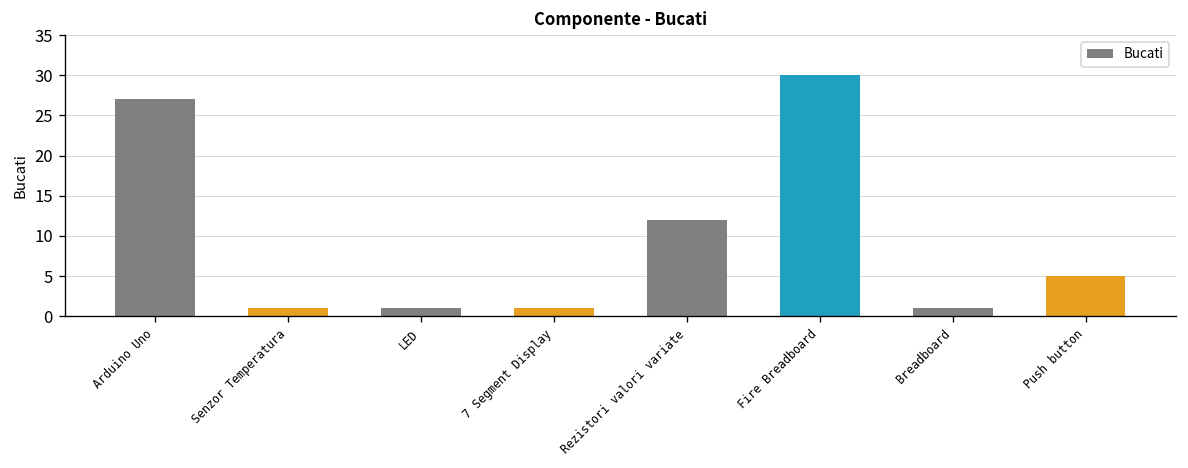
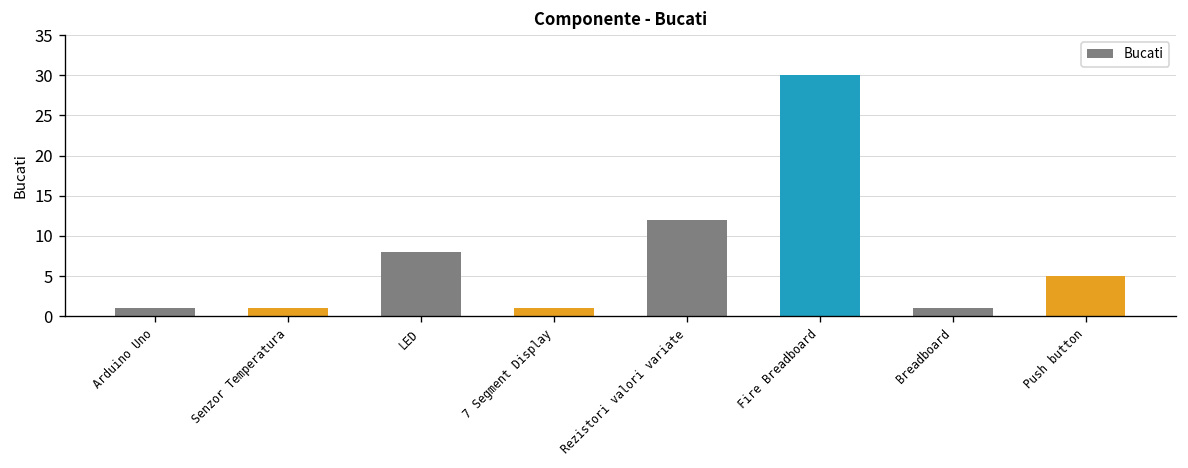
  {
-   "Arduino Uno": 27,
+   "Arduino Uno": 1,
    "Senzor Temperatura": 1,
-   "LED": 1,
+   "LED": 8,
    "7 Segment Display": 1,
    "Rezistori valori variate": 12,
    "Fire Breadboard": 30,
    "Breadboard": 1,
    "Push button": 5
  }
